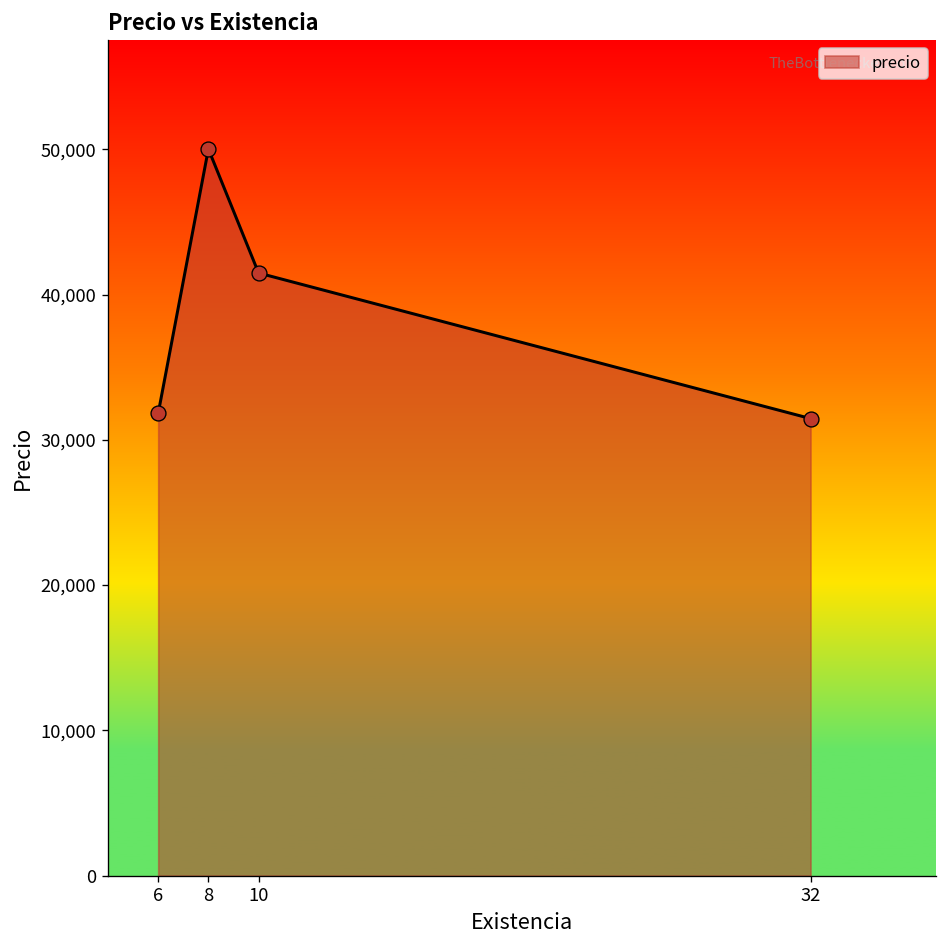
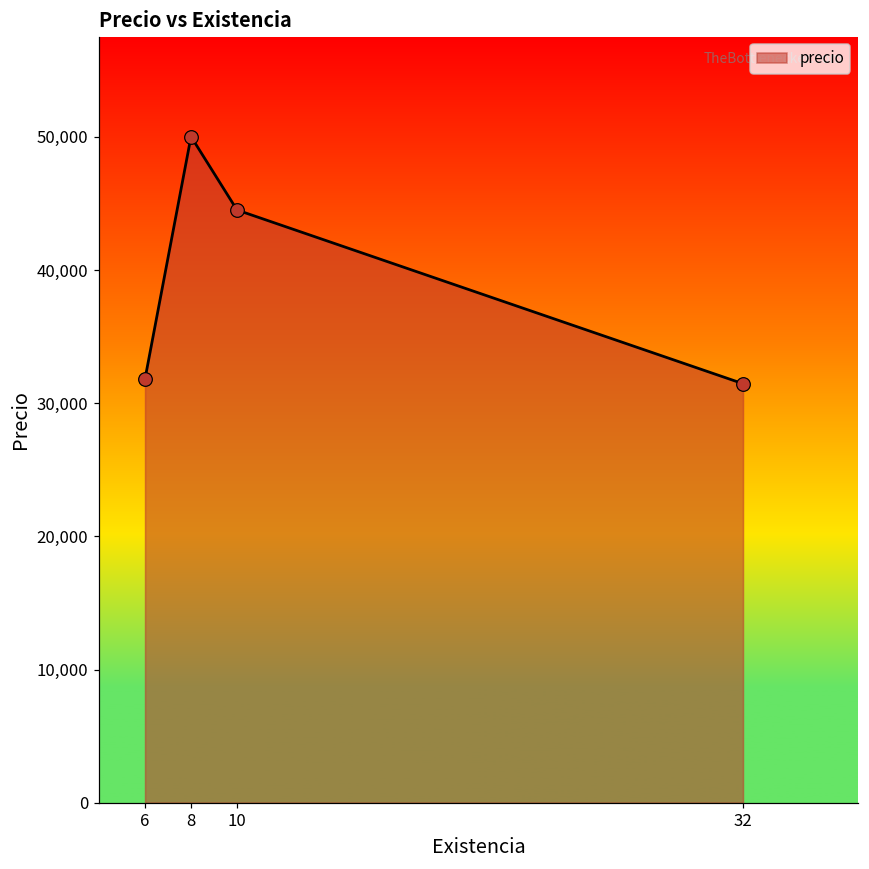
  {
    "6": "31,800",
    "8": "50,000",
-   "10": "41,500",
+   "10": "44,500",
    "32": "31,500"
  }
